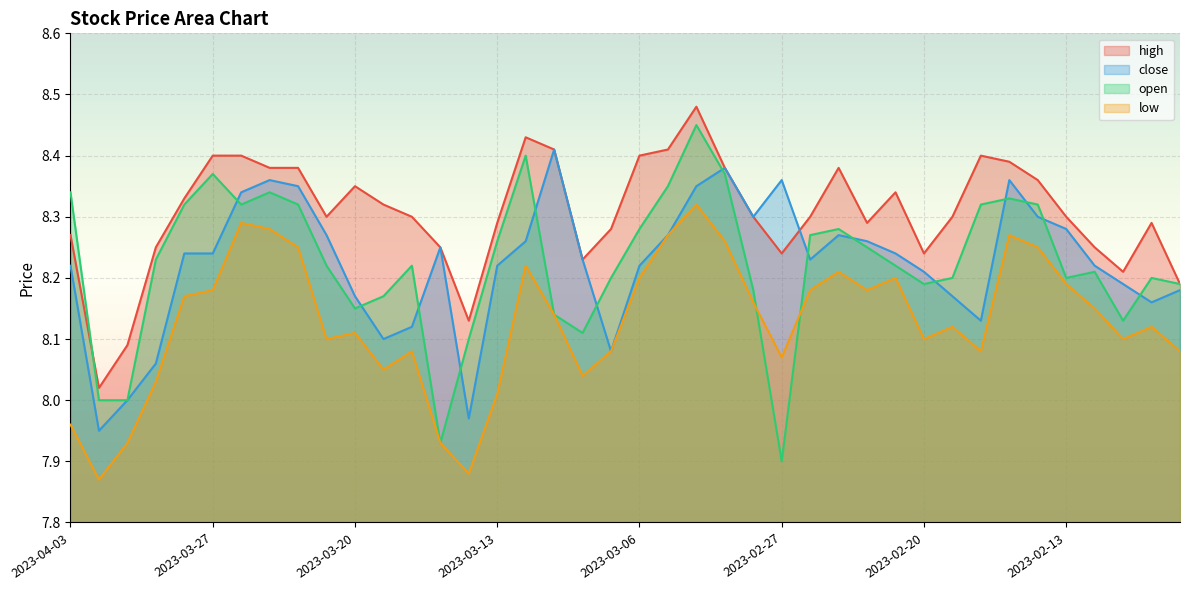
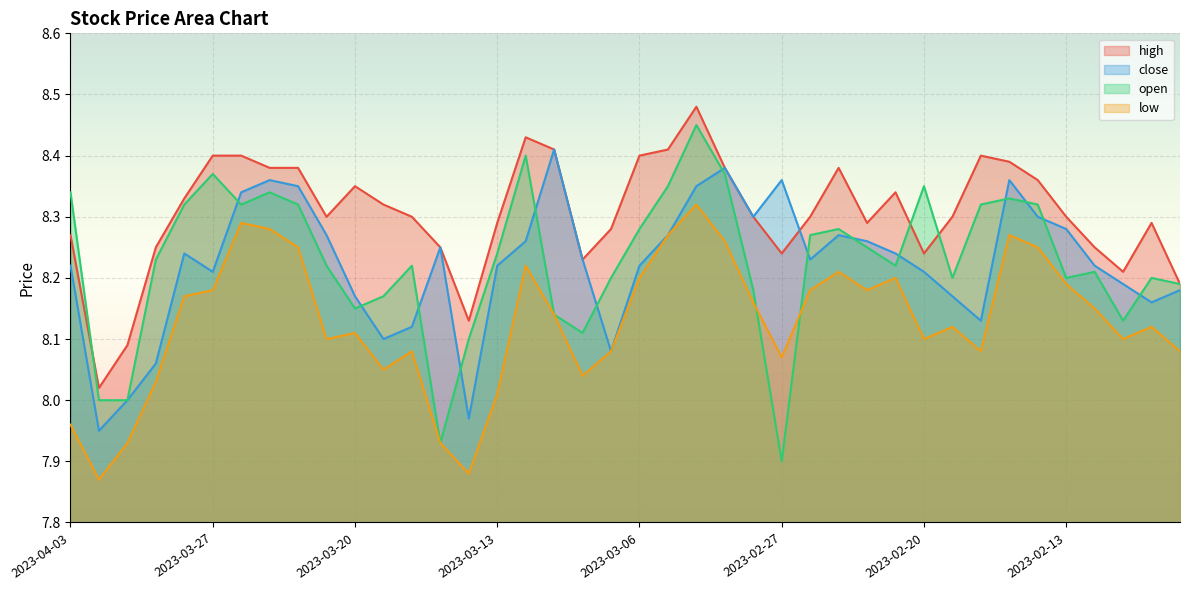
  {
    "close": {
      "2023-04-03": 8.22,
-     "2023-03-27": 8.24,
+     "2023-03-27": 8.21,
      "2023-03-20": 8.17,
      "2023-03-13": 8.22,
      "2023-03-06": 8.22,
      "2023-02-27": 8.36,
      "2023-02-20": 8.21,
      "2023-02-13": 8.28
    },
    "open": {
      "2023-04-03": 8.34,
      "2023-03-27": 8.37,
      "2023-03-20": 8.15,
-     "2023-03-13": 8.26,
+     "2023-03-13": 8.24,
      "2023-03-06": 8.28,
      "2023-02-27": 7.90,
-     "2023-02-20": 8.19,
+     "2023-02-20": 8.35,
      "2023-02-13": 8.20
    }
  }
